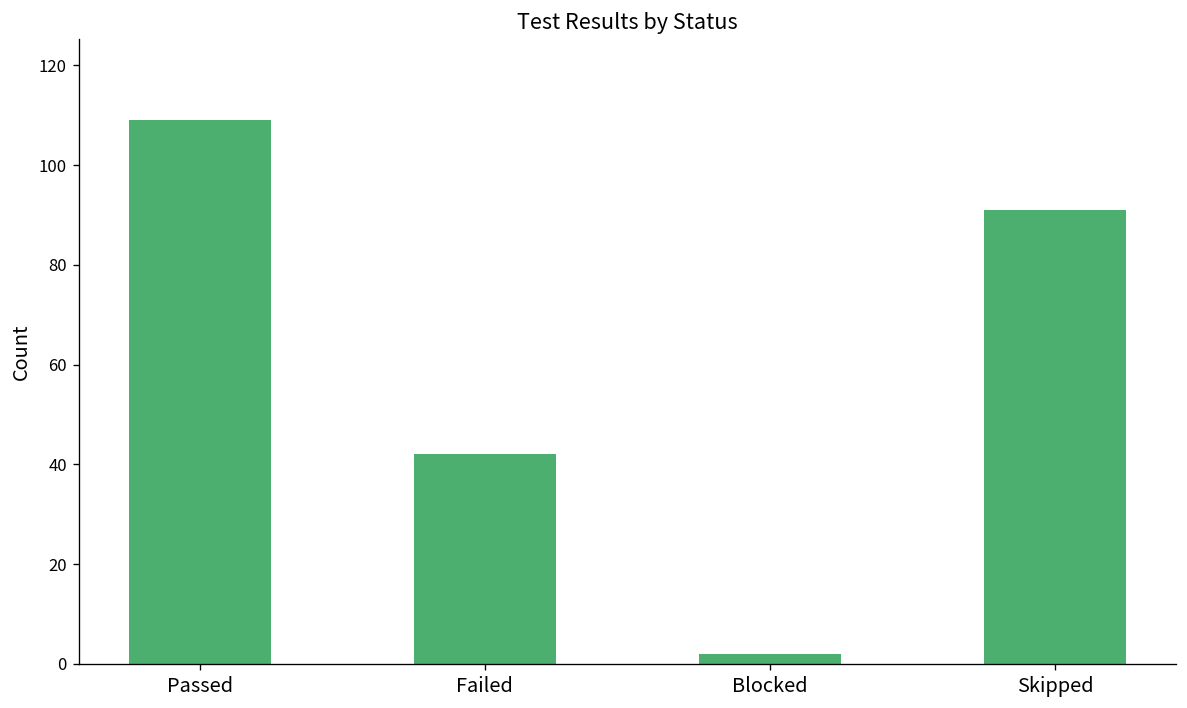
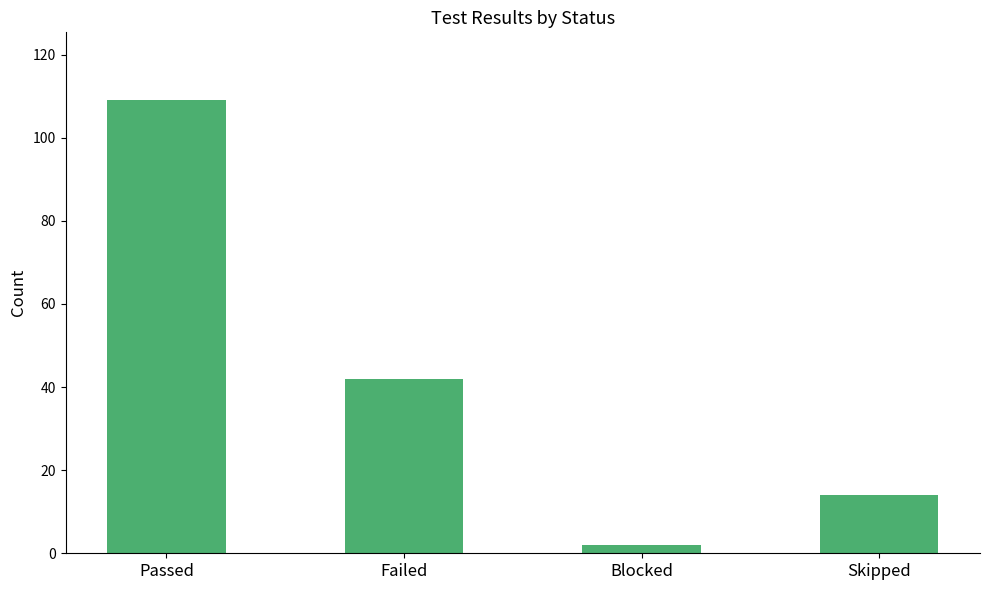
  {
    "Passed": 109,
    "Failed": 42,
    "Blocked": 2,
-   "Skipped": 91
+   "Skipped": 14
  }
